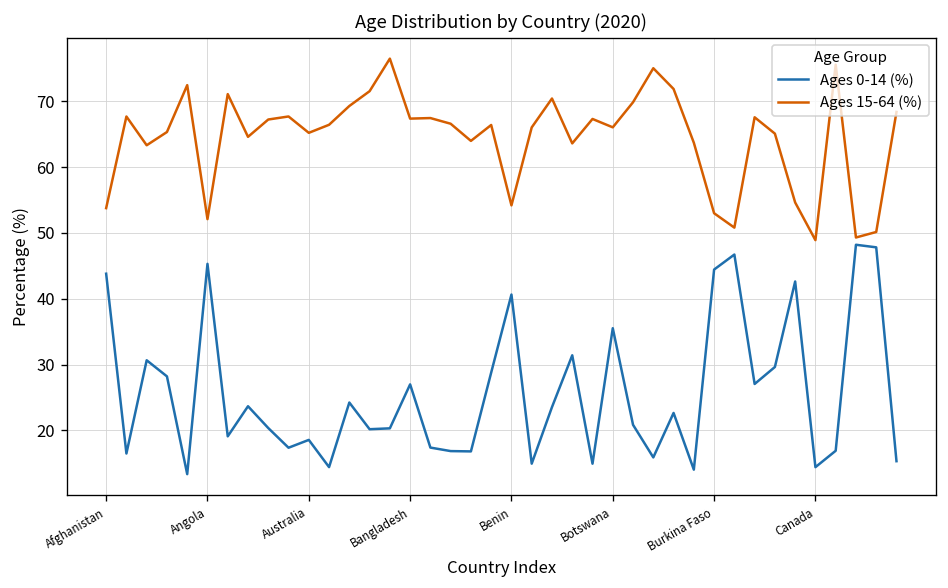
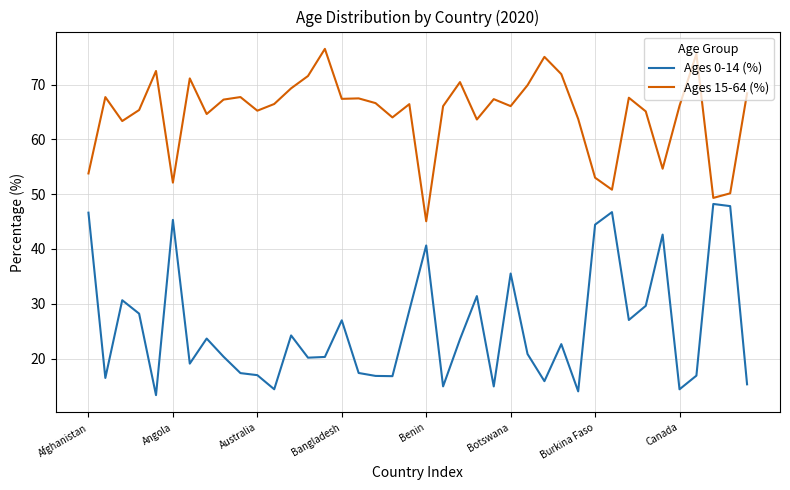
  {
    "Ages 0-14 (%)": {
-     "Afghanistan": 44,
+     "Afghanistan": 47,
      "Angola": 45,
-     "Australia": 19,
+     "Australia": 17,
      "Bangladesh": 27,
      "Benin": 41,
      "Botswana": 36,
      "Burkina Faso": 44,
      "Canada": 14
    },
    "Ages 15-64 (%)": {
      "Afghanistan": 54,
      "Angola": 52,
      "Australia": 65,
      "Bangladesh": 67,
-     "Benin": 54,
+     "Benin": 45,
      "Botswana": 66,
      "Burkina Faso": 53,
-     "Canada": 49
+     "Canada": 66
    }
  }
